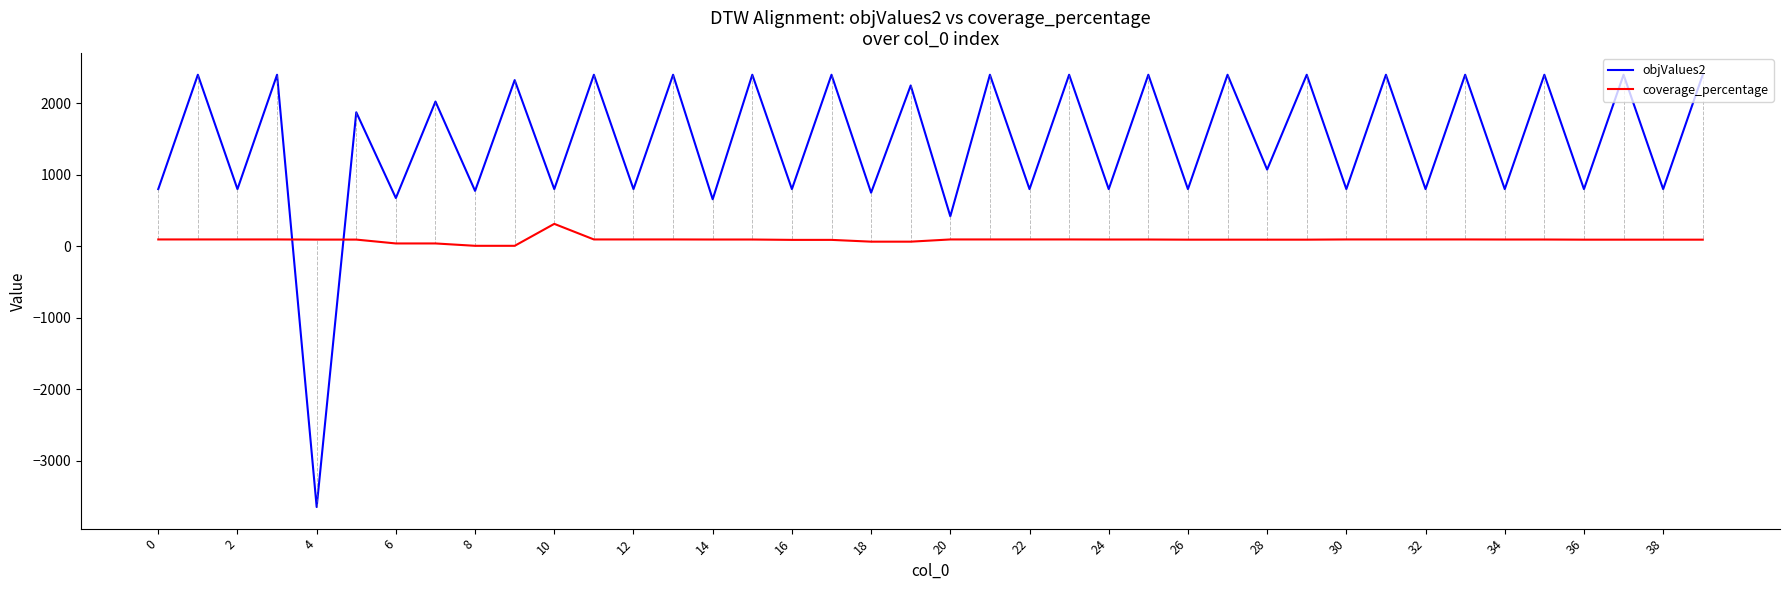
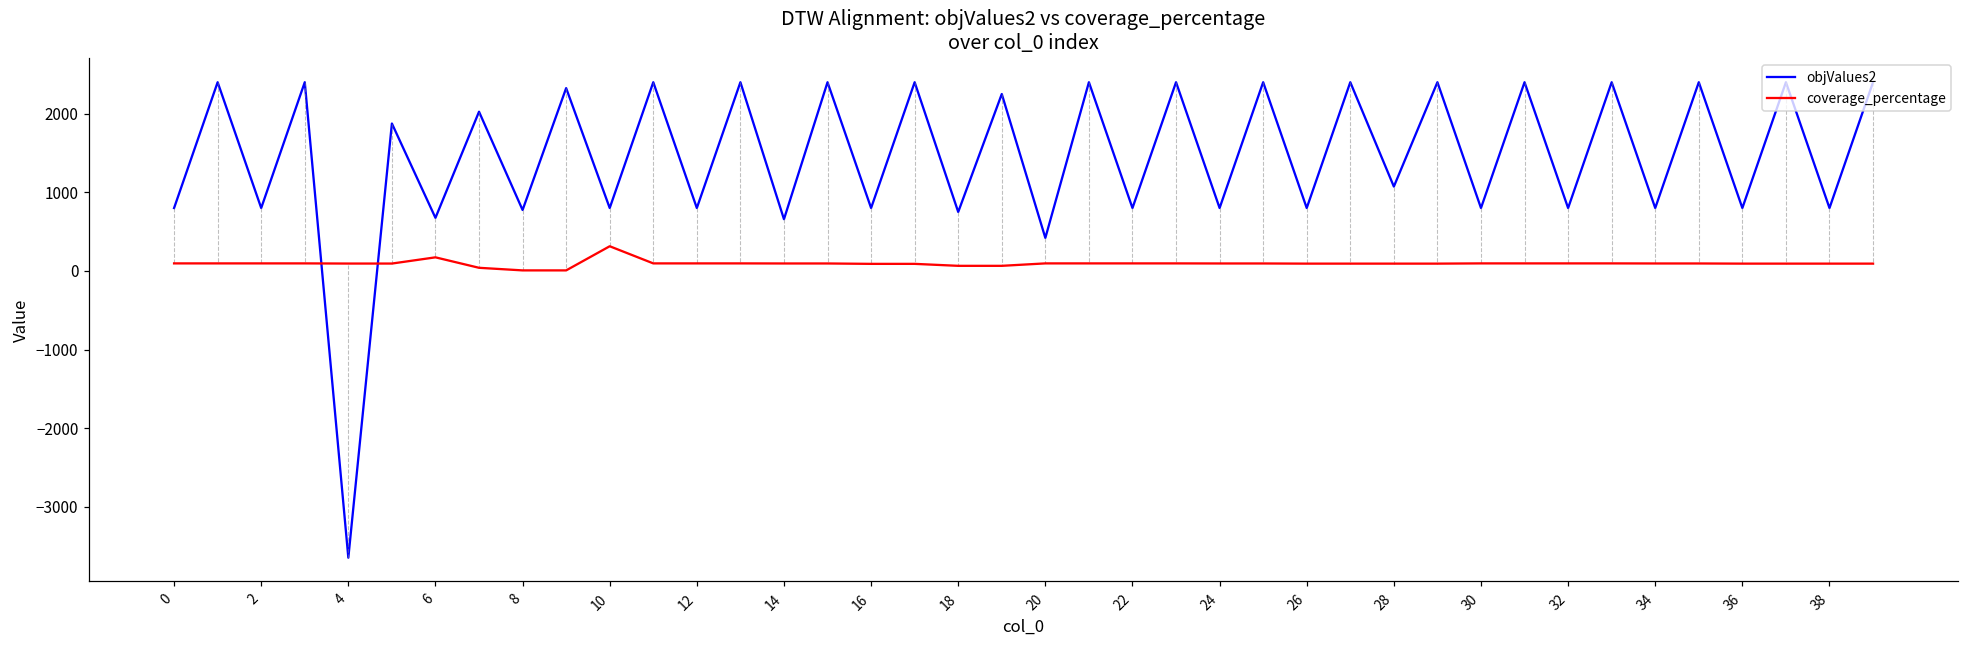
  {
    "coverage_percentage": {
-     "6": 0
+     "6": 200
    }
  }
